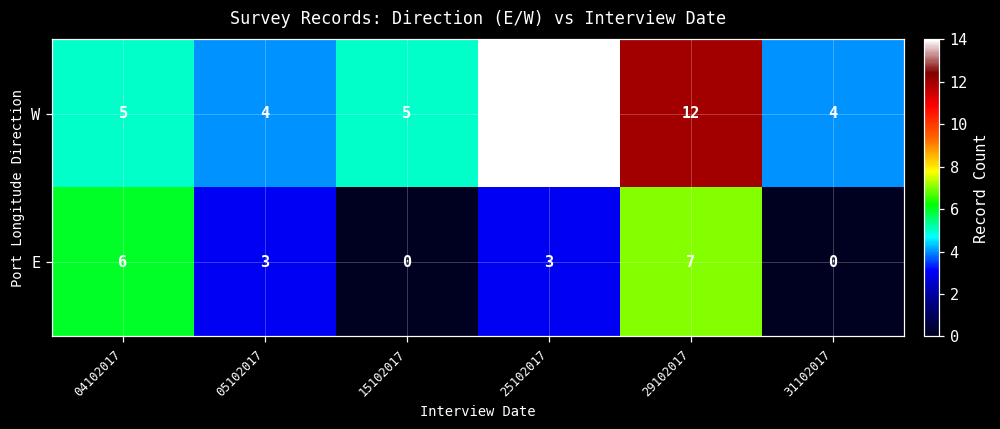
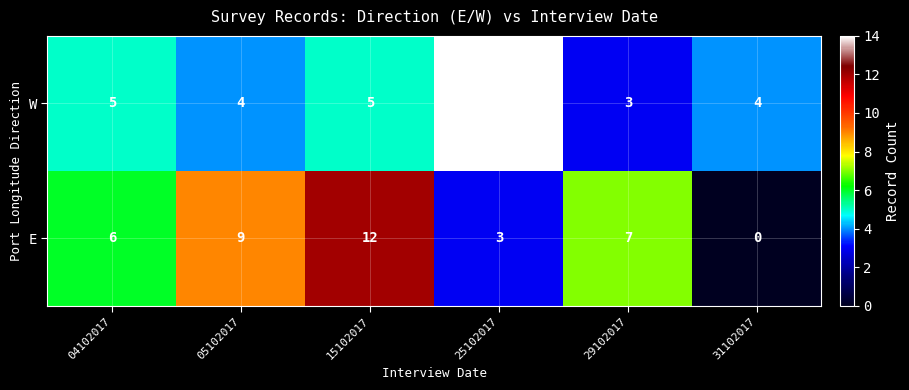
  {
    "W": {
      "04102017": 5,
      "05102017": 4,
      "15102017": 5,
-     "29102017": 12,
+     "29102017": 3,
      "31102017": 4
    },
    "E": {
      "04102017": 6,
-     "05102017": 3,
-     "15102017": 0,
+     "05102017": 9,
+     "15102017": 12,
      "25102017": 3,
      "29102017": 7,
      "31102017": 0
    }
  }
